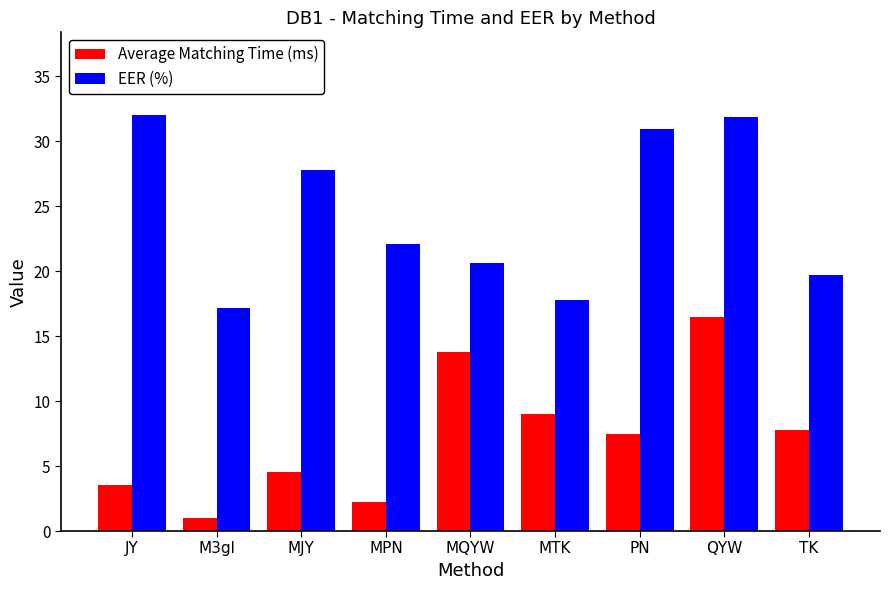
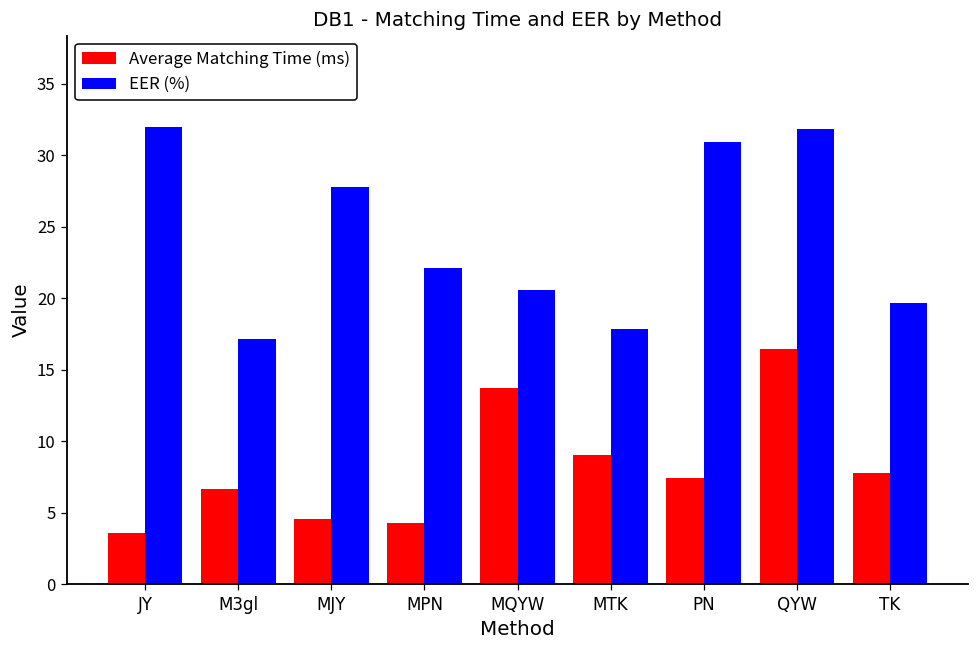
  {
    "Average Matching Time (ms)": {
      "JY": 3.5,
-     "M3gl": 1.0,
+     "M3gl": 6.6,
      "MJY": 4.6,
-     "MPN": 2.3,
+     "MPN": 4.3,
      "MQYW": 13.7,
      "MTK": 9.0,
      "PN": 7.4,
      "QYW": 16.5,
      "TK": 7.8
    },
    "EER (%)": {
      "JY": 32.0,
      "M3gl": 17.2,
      "MJY": 27.8,
      "MPN": 22.1,
      "MQYW": 20.6,
      "MTK": 17.8,
      "PN": 30.9,
      "QYW": 31.9,
      "TK": 19.7
    }
  }
